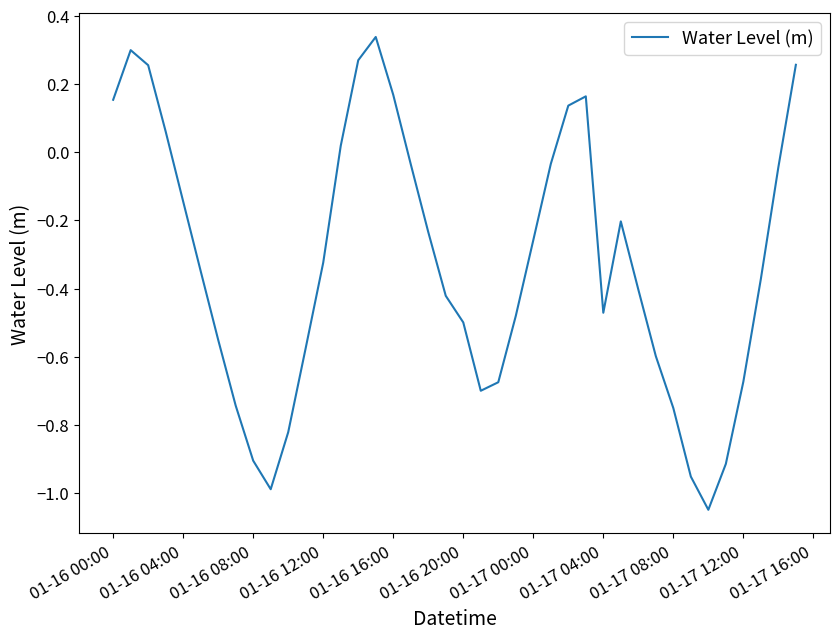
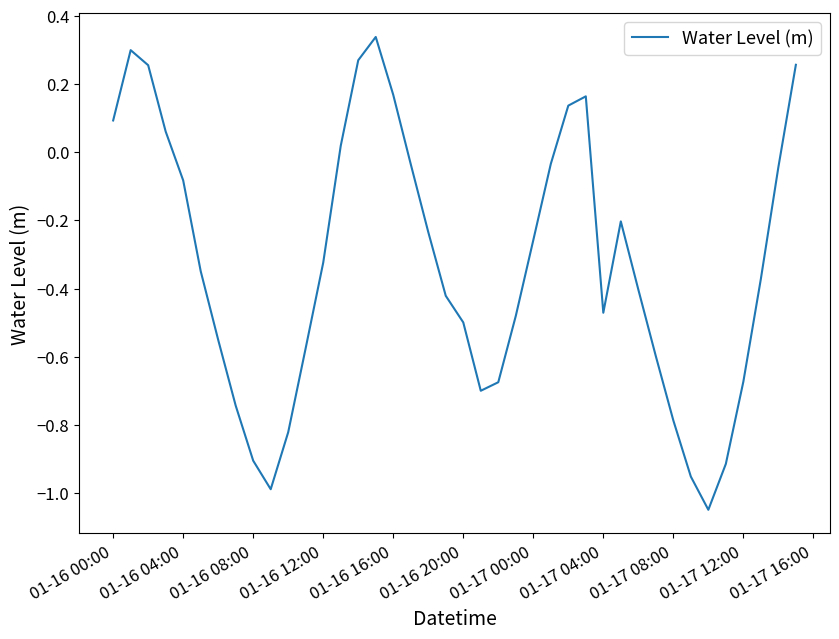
  {
-   "01-16 00:00": 0.15,
-   "01-16 04:00": -0.14,
+   "01-16 00:00": 0.09,
+   "01-16 04:00": -0.08,
    "01-16 08:00": -0.91,
    "01-16 12:00": -0.32,
    "01-16 16:00": 0.17,
    "01-16 20:00": -0.50,
    "01-17 00:00": -0.26,
    "01-17 04:00": -0.47,
-   "01-17 08:00": -0.75,
+   "01-17 08:00": -0.79,
    "01-17 12:00": -0.67
  }
